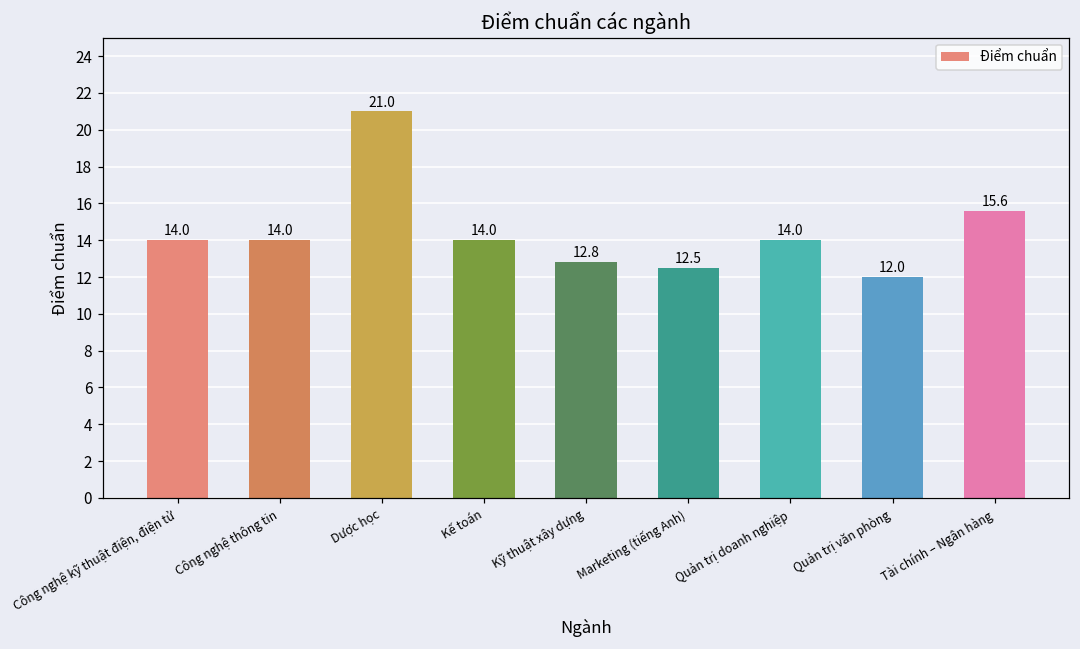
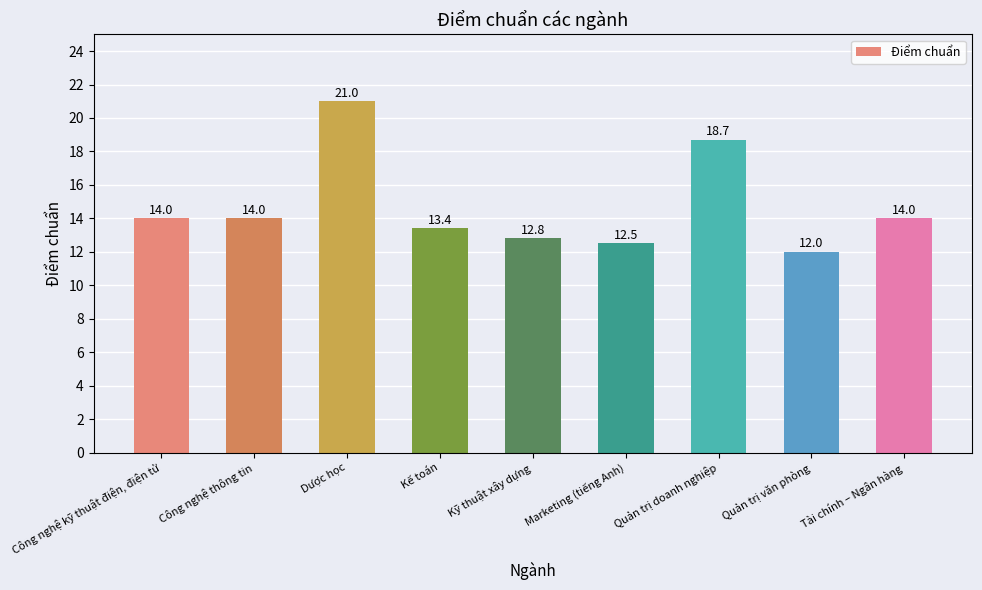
  {
    "Công nghệ kỹ thuật điện, điện tử": 14.0,
    "Công nghệ thông tin": 14.0,
    "Dược học": 21.0,
-   "Kế toán": 14.0,
+   "Kế toán": 13.4,
    "Kỹ thuật xây dựng": 12.8,
    "Marketing (tiếng Anh)": 12.5,
-   "Quản trị doanh nghiệp": 14.0,
+   "Quản trị doanh nghiệp": 18.7,
    "Quản trị văn phòng": 12.0,
-   "Tài chính – Ngân hàng": 15.6
+   "Tài chính – Ngân hàng": 14.0
  }
